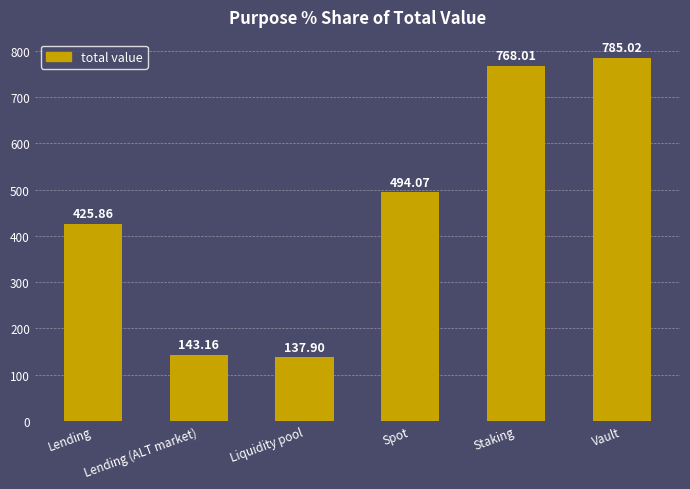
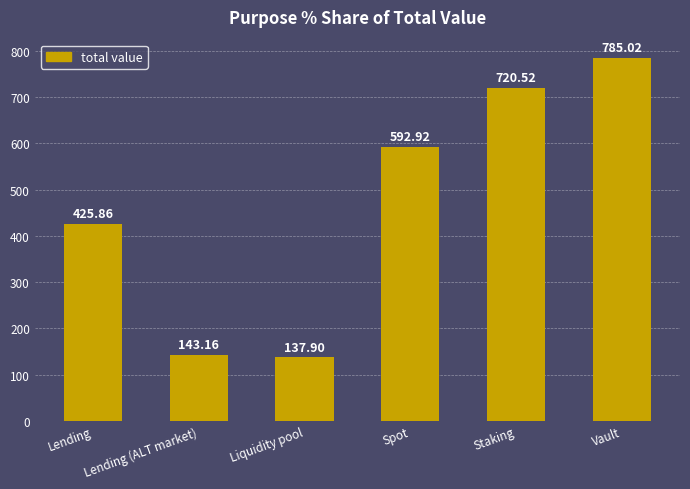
  {
    "Lending": 425.86,
    "Lending (ALT market)": 143.16,
    "Liquidity pool": 137.90,
-   "Spot": 494.07,
-   "Staking": 768.01,
+   "Spot": 592.92,
+   "Staking": 720.52,
    "Vault": 785.02
  }
